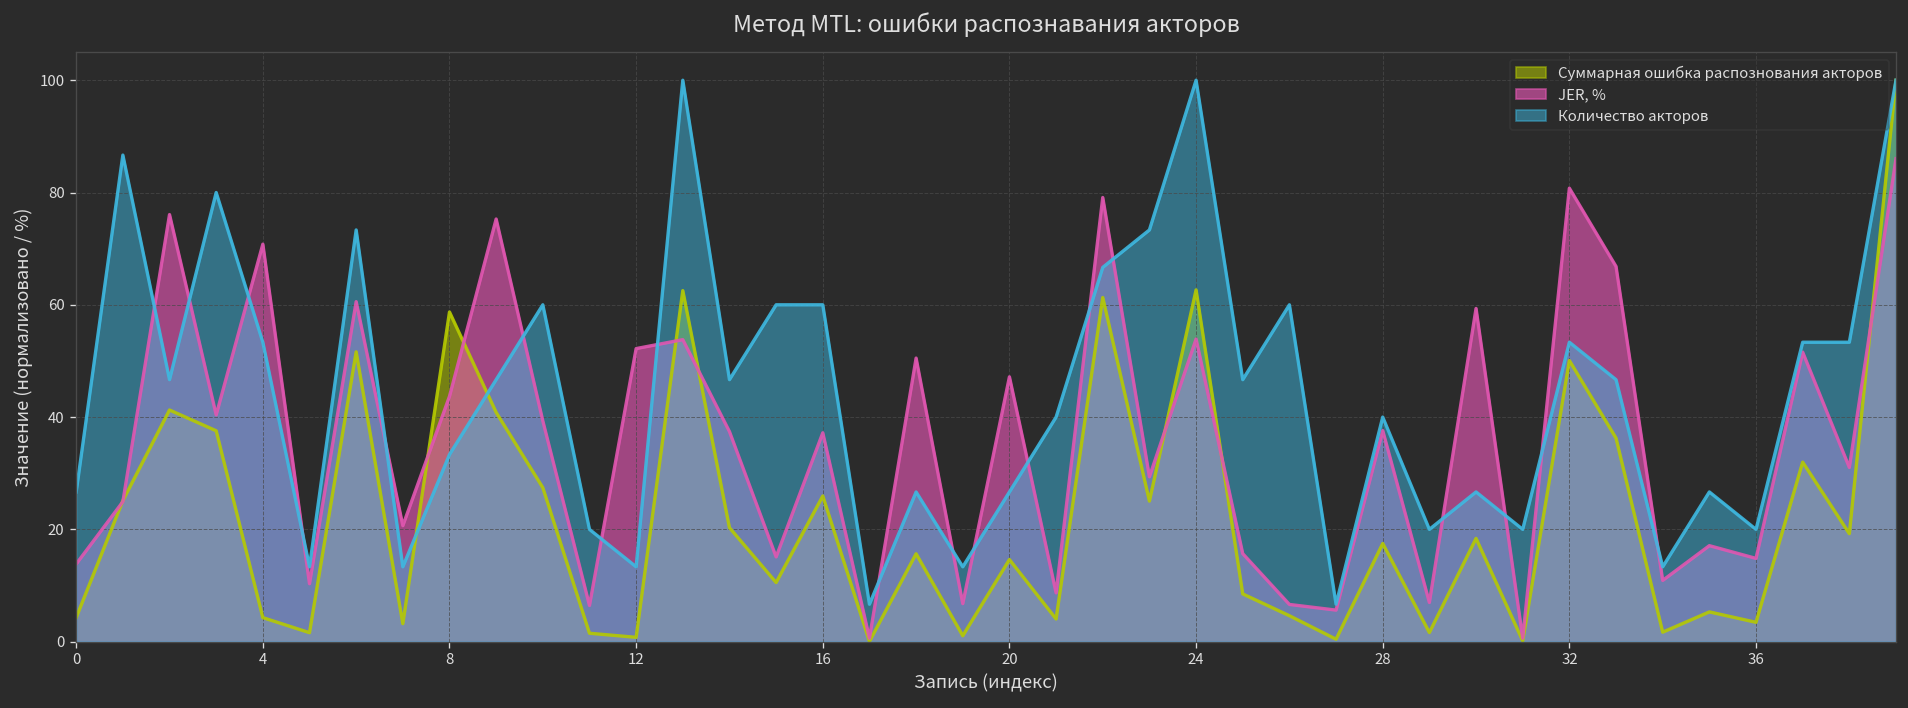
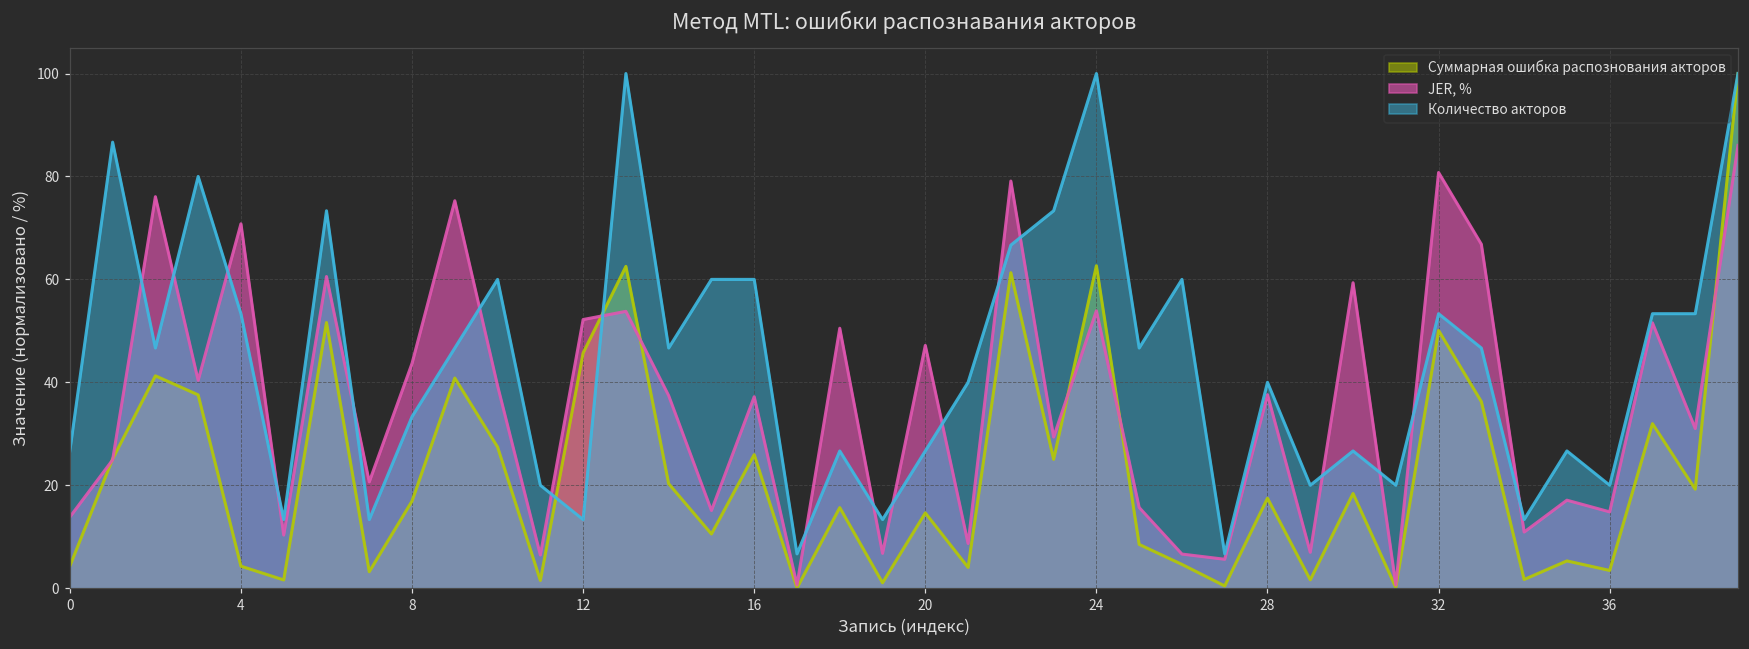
  {
    "Суммарная ошибка распознования акторов": {
      "0": 4,
      "4": 4,
-     "8": 59,
-     "12": 1,
+     "8": 17,
+     "12": 46,
      "16": 26,
      "20": 15,
      "24": 63,
      "28": 17,
      "32": 50,
      "36": 3
    },
    "JER, %": {
      "0": 14,
      "4": 71,
      "8": 44,
      "12": 52,
      "16": 37,
      "20": 47,
      "24": 54,
      "28": 38,
      "32": 81,
      "36": 15
    },
    "Количество акторов": {
      "0": 27,
      "4": 53,
      "8": 33,
      "12": 13,
      "16": 60,
      "20": 27,
      "24": 100,
      "28": 40,
      "32": 53,
      "36": 20
    }
  }
